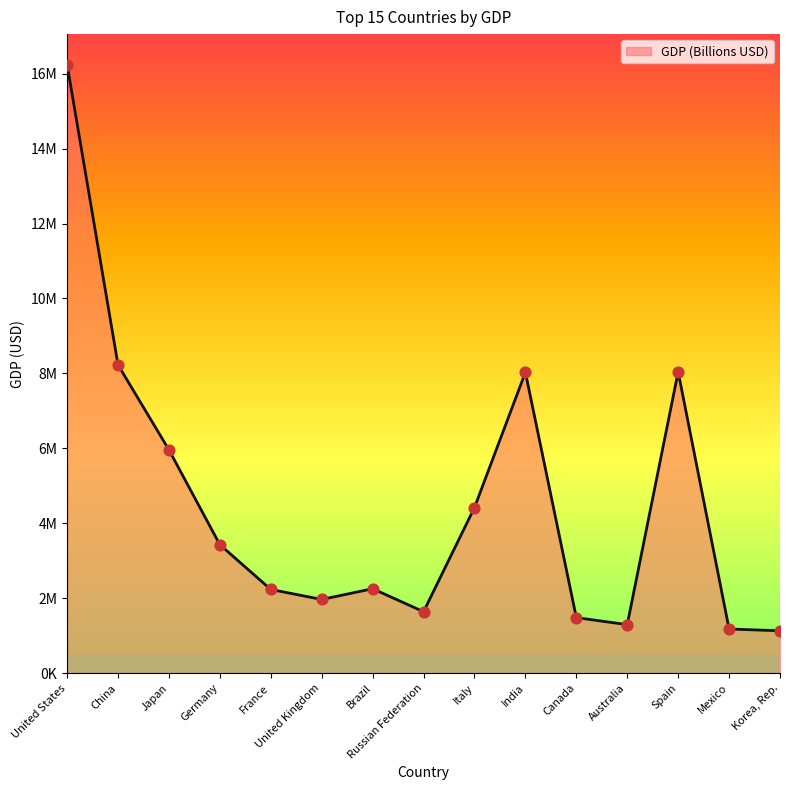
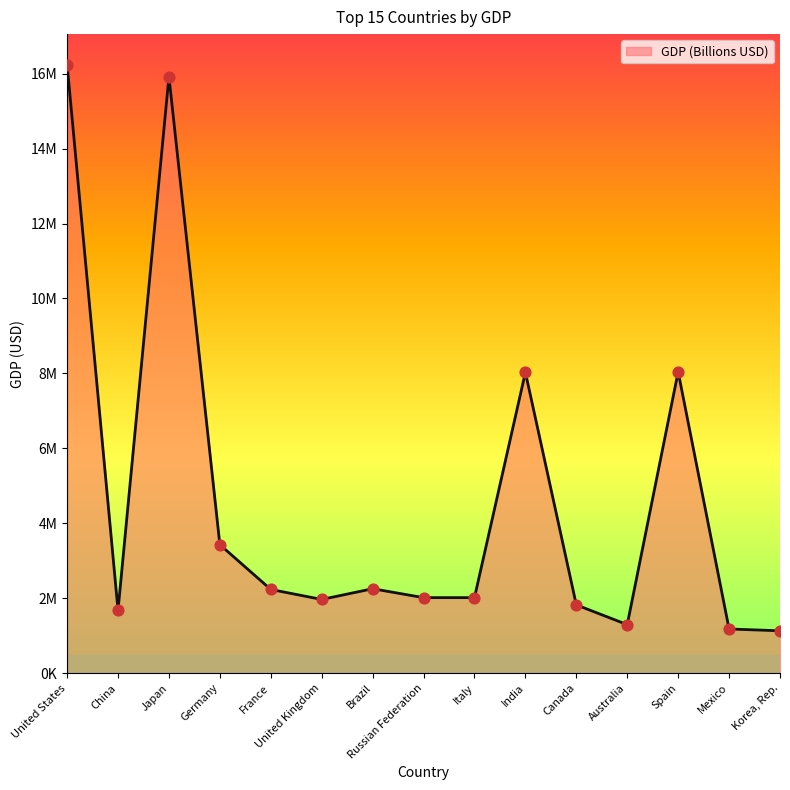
  {
    "United States": 16200000,
-   "China": 8200000,
-   "Japan": 6000000,
+   "China": 1700000,
+   "Japan": 15900000,
    "Germany": 3400000,
    "France": 2200000,
    "United Kingdom": 2000000,
    "Brazil": 2300000,
-   "Russian Federation": 1600000,
-   "Italy": 4400000,
+   "Russian Federation": 2000000,
+   "Italy": 2000000,
    "India": 8000000,
-   "Canada": 1500000,
+   "Canada": 1800000,
    "Australia": 1300000,
    "Spain": 8000000,
    "Mexico": 1200000,
    "Korea, Rep.": 1100000
  }
